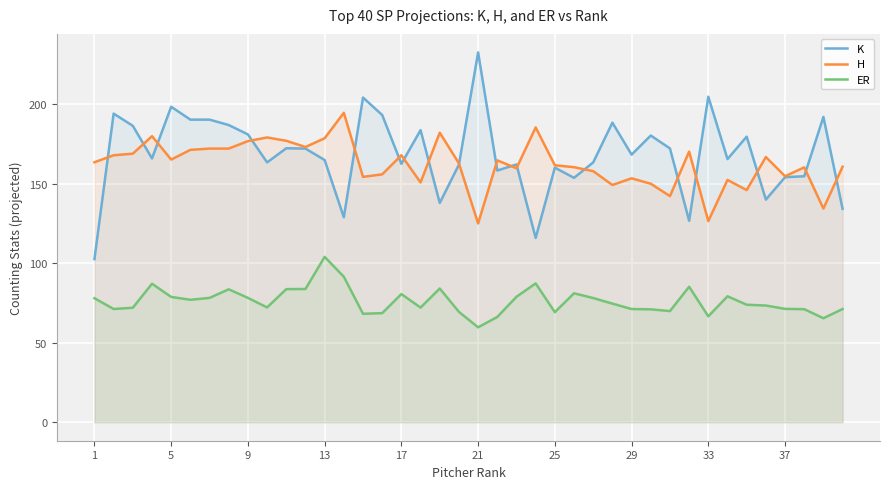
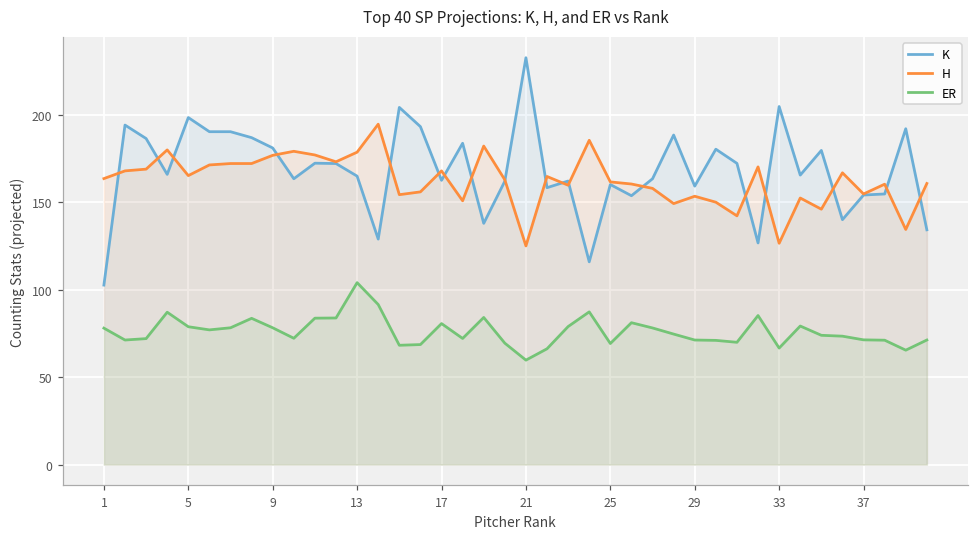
  {
    "K": {
      "1": 103,
      "5": 198,
      "9": 181,
      "13": 165,
      "17": 163,
      "21": 233,
-     "29": 168,
+     "29": 159,
      "33": 205
    },
    "H": {
      "1": 164,
      "5": 165,
      "9": 177,
      "13": 179,
      "17": 168,
      "21": 125,
      "29": 153,
      "33": 127
    },
    "ER": {
      "1": 78,
      "5": 79,
      "9": 78,
      "13": 104,
      "17": 81,
      "21": 60,
      "25": 69,
      "29": 71,
      "33": 67,
      "37": 71
    }
  }
